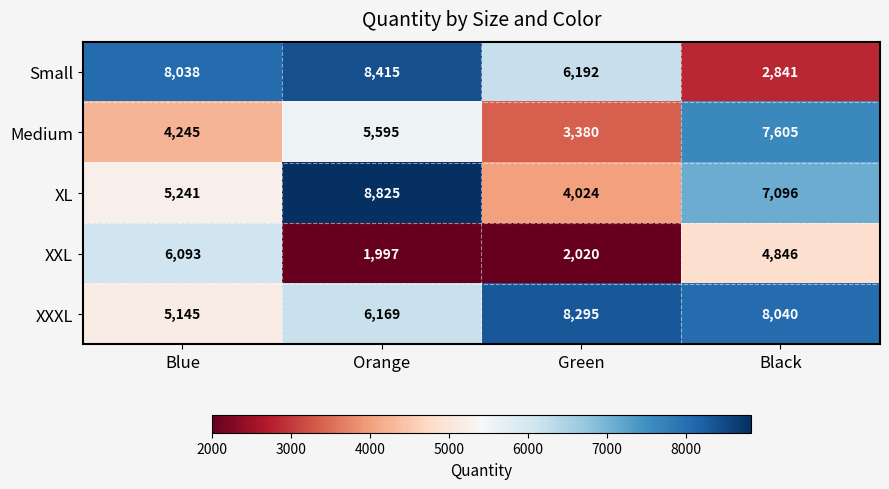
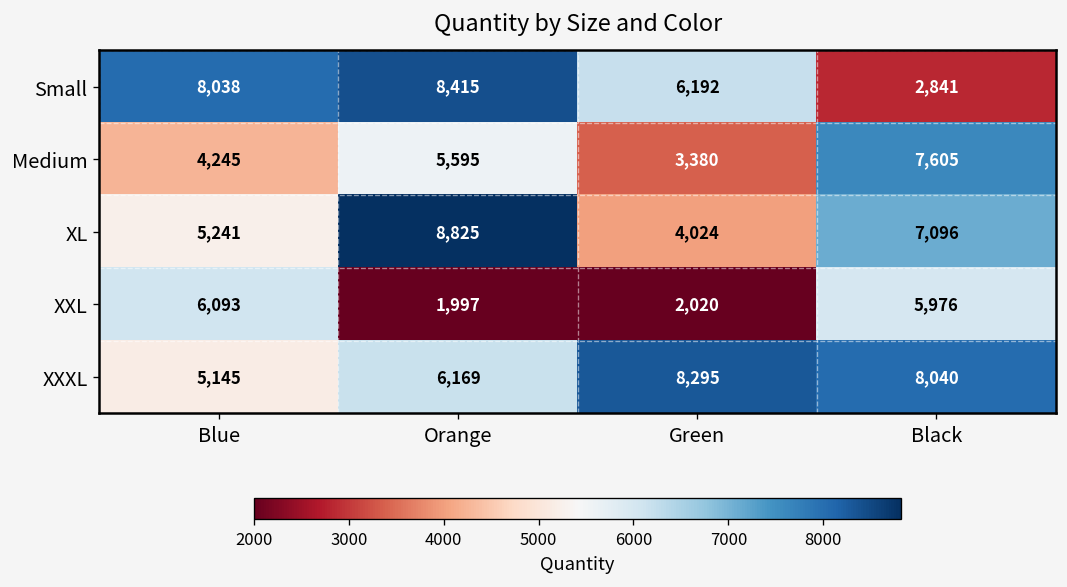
  {
    "Small": {
      "Blue": "8,038",
      "Orange": "8,415",
      "Green": "6,192",
      "Black": "2,841"
    },
    "Medium": {
      "Blue": "4,245",
      "Orange": "5,595",
      "Green": "3,380",
      "Black": "7,605"
    },
    "XL": {
      "Blue": "5,241",
      "Orange": "8,825",
      "Green": "4,024",
      "Black": "7,096"
    },
    "XXL": {
      "Blue": "6,093",
      "Orange": "1,997",
      "Green": "2,020",
-     "Black": "4,846"
+     "Black": "5,976"
    },
    "XXXL": {
      "Blue": "5,145",
      "Orange": "6,169",
      "Green": "8,295",
      "Black": "8,040"
    }
  }
